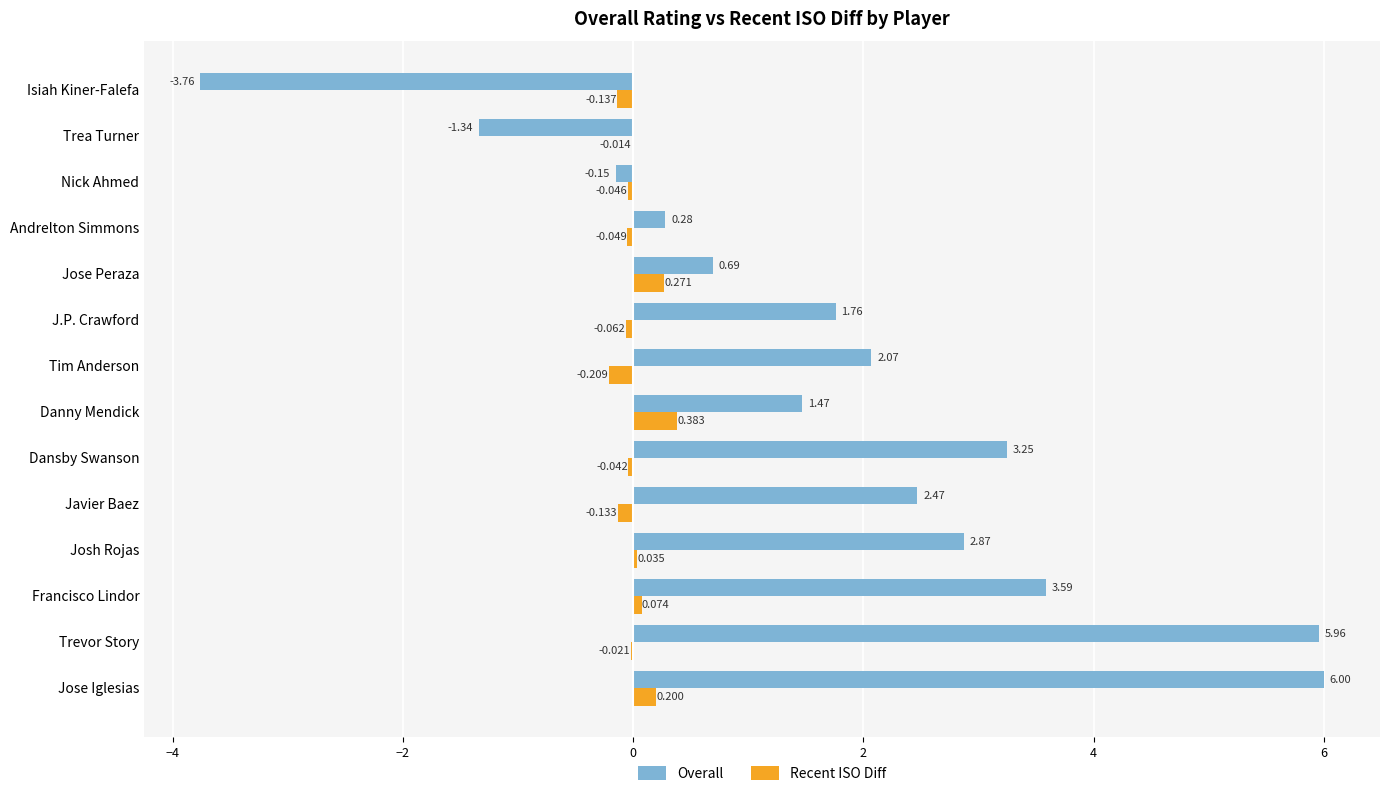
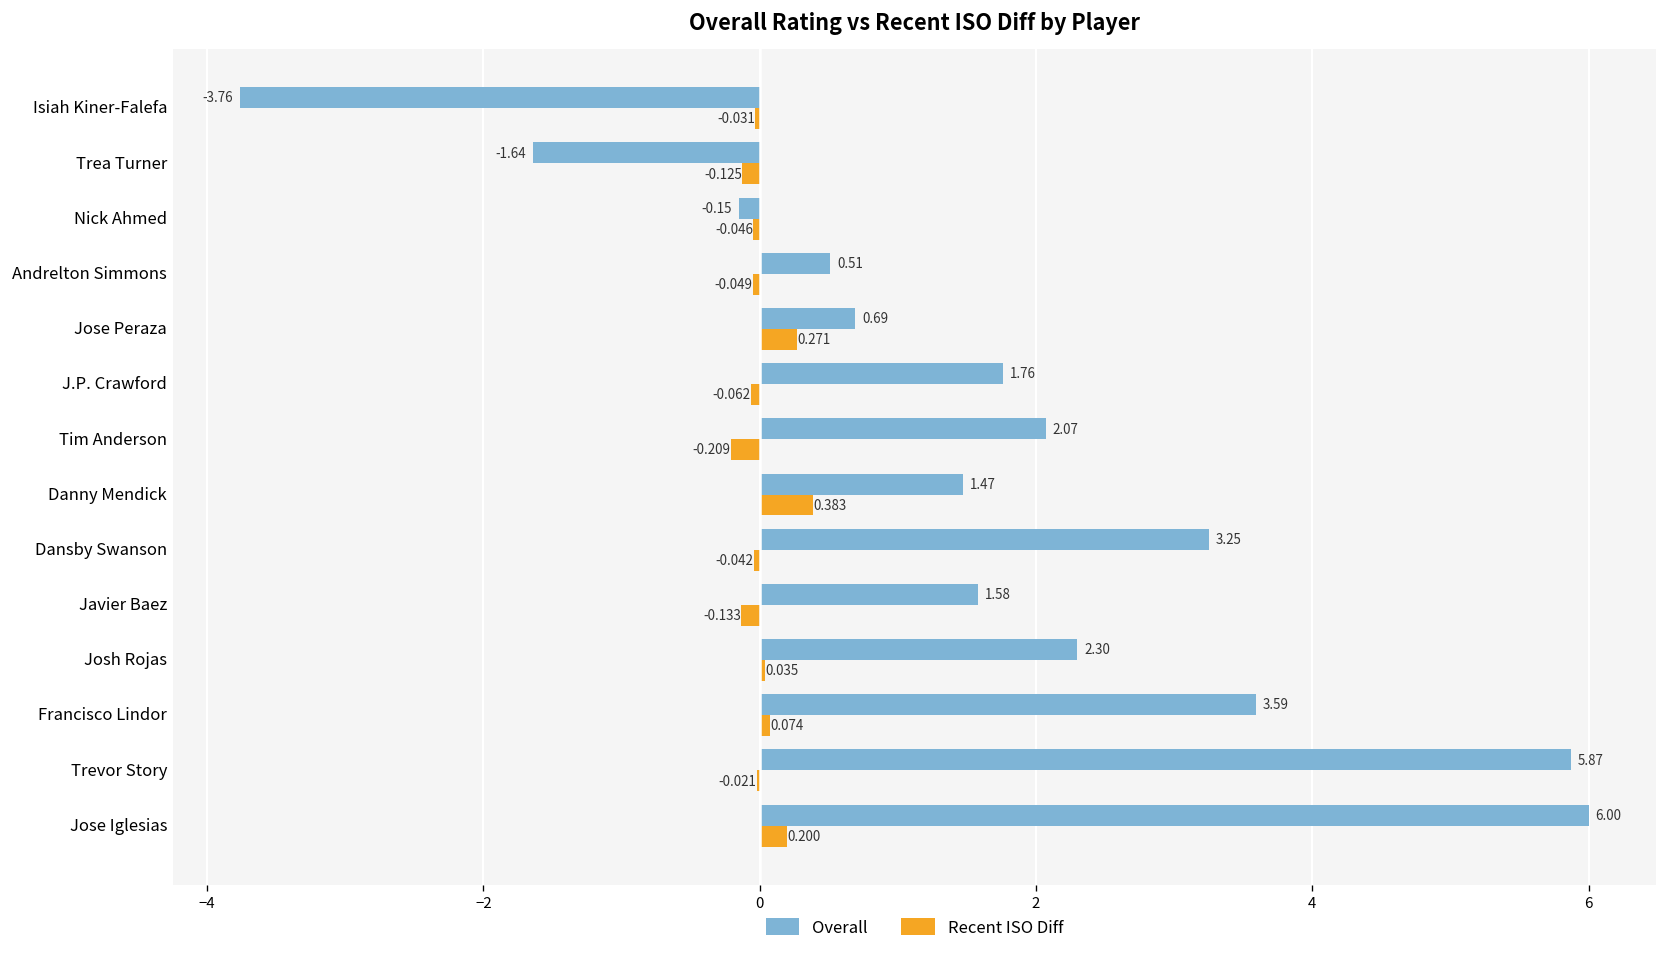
  {
    "Overall": {
      "Isiah Kiner-Falefa": -3.76,
-     "Trea Turner": -1.34,
+     "Trea Turner": -1.64,
      "Nick Ahmed": -0.15,
-     "Andrelton Simmons": 0.28,
+     "Andrelton Simmons": 0.51,
      "Jose Peraza": 0.69,
      "J.P. Crawford": 1.76,
      "Tim Anderson": 2.07,
      "Danny Mendick": 1.47,
      "Dansby Swanson": 3.25,
-     "Javier Baez": 2.47,
-     "Josh Rojas": 2.87,
+     "Javier Baez": 1.58,
+     "Josh Rojas": 2.30,
      "Francisco Lindor": 3.59,
-     "Trevor Story": 5.96,
+     "Trevor Story": 5.87,
      "Jose Iglesias": 6.00
    },
    "Recent ISO Diff": {
-     "Isiah Kiner-Falefa": -0.137,
-     "Trea Turner": -0.014,
+     "Isiah Kiner-Falefa": -0.031,
+     "Trea Turner": -0.125,
      "Nick Ahmed": -0.046,
      "Andrelton Simmons": -0.049,
      "Jose Peraza": 0.271,
      "J.P. Crawford": -0.062,
      "Tim Anderson": -0.209,
      "Danny Mendick": 0.383,
      "Dansby Swanson": -0.042,
      "Javier Baez": -0.133,
      "Josh Rojas": 0.035,
      "Francisco Lindor": 0.074,
      "Trevor Story": -0.021,
      "Jose Iglesias": 0.200
    }
  }
